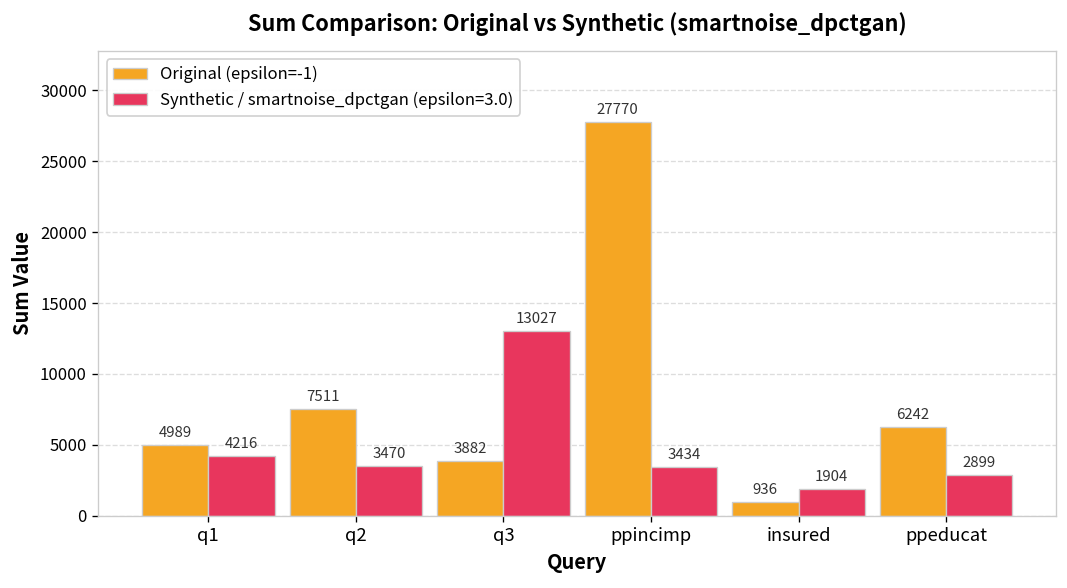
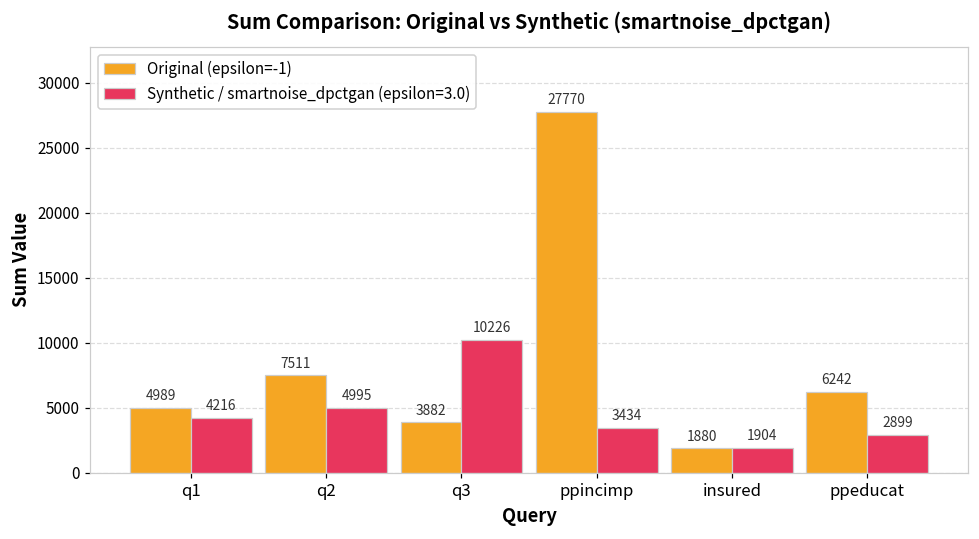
  {
    "Original (epsilon=-1)": {
      "q1": 4989,
      "q2": 7511,
      "q3": 3882,
      "ppincimp": 27770,
-     "insured": 936,
+     "insured": 1880,
      "ppeducat": 6242
    },
    "Synthetic / smartnoise_dpctgan (epsilon=3.0)": {
      "q1": 4216,
-     "q2": 3470,
-     "q3": 13027,
+     "q2": 4995,
+     "q3": 10226,
      "ppincimp": 3434,
      "insured": 1904,
      "ppeducat": 2899
    }
  }
